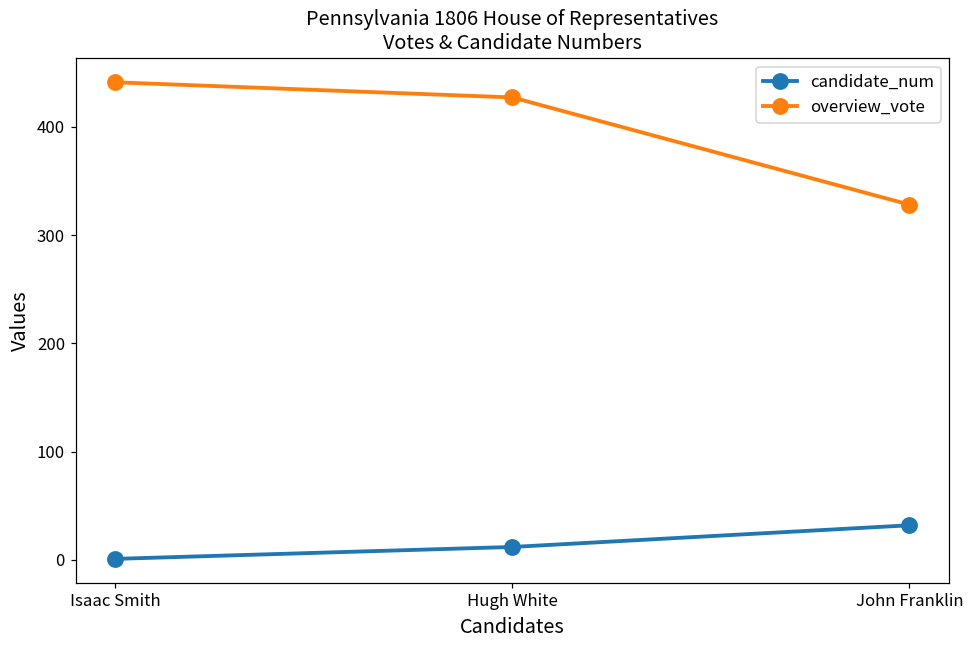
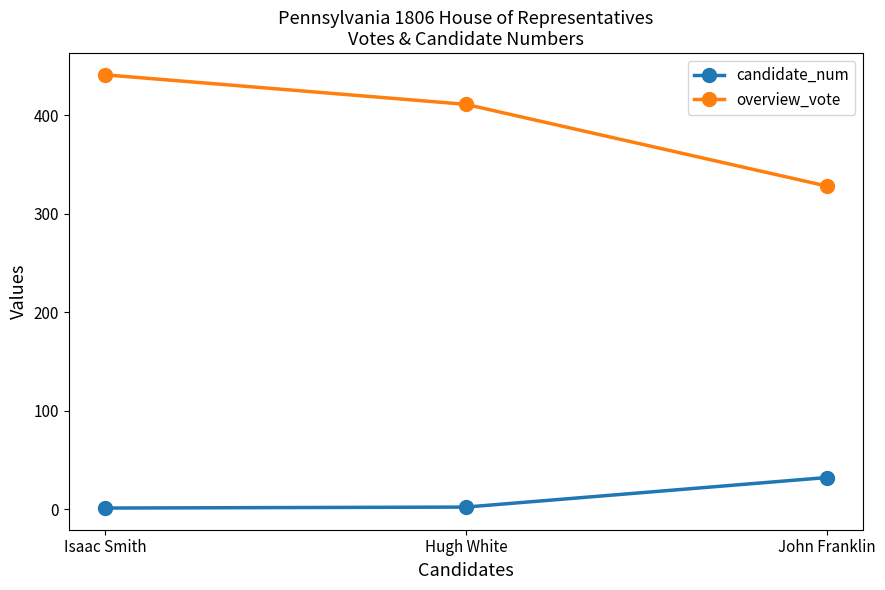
  {
    "candidate_num": {
      "Isaac Smith": 0,
-     "Hugh White": 10,
+     "Hugh White": 0,
      "John Franklin": 30
    },
    "overview_vote": {
      "Isaac Smith": 440,
-     "Hugh White": 430,
+     "Hugh White": 410,
      "John Franklin": 330
    }
  }
